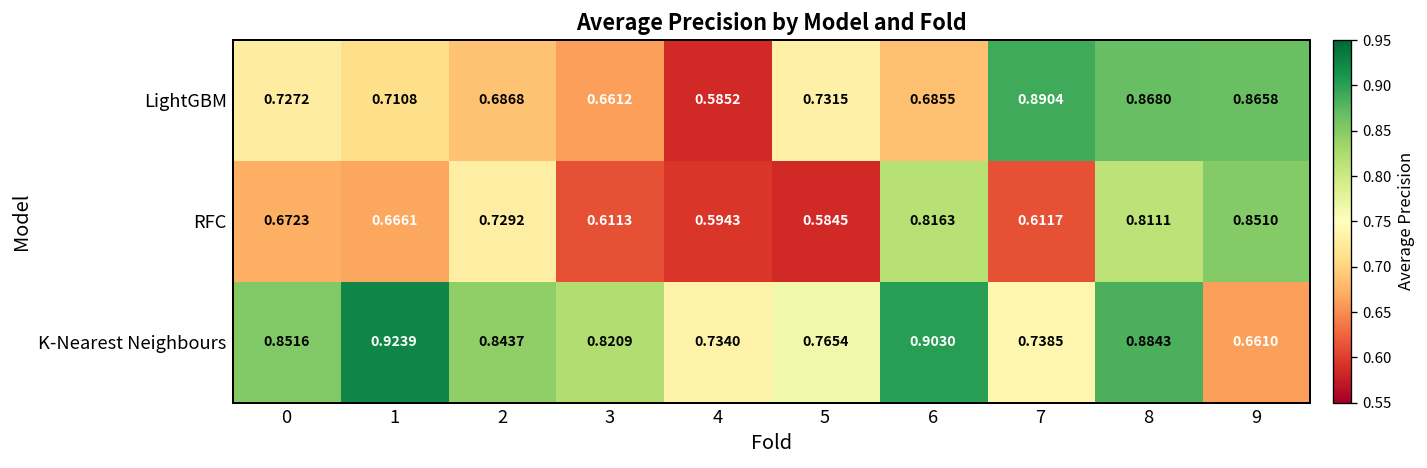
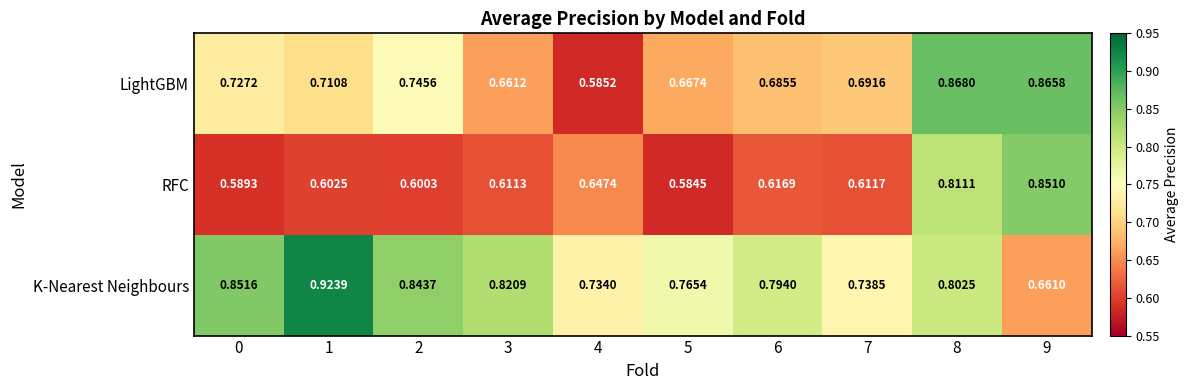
  {
    "LightGBM": {
      "0": 0.7272,
      "1": 0.7108,
-     "2": 0.6868,
+     "2": 0.7456,
      "3": 0.6612,
      "4": 0.5852,
-     "5": 0.7315,
+     "5": 0.6674,
      "6": 0.6855,
-     "7": 0.8904,
+     "7": 0.6916,
      "8": 0.8680,
      "9": 0.8658
    },
    "RFC": {
-     "0": 0.6723,
-     "1": 0.6661,
-     "2": 0.7292,
+     "0": 0.5893,
+     "1": 0.6025,
+     "2": 0.6003,
      "3": 0.6113,
-     "4": 0.5943,
+     "4": 0.6474,
      "5": 0.5845,
-     "6": 0.8163,
+     "6": 0.6169,
      "7": 0.6117,
      "8": 0.8111,
      "9": 0.8510
    },
    "K-Nearest Neighbours": {
      "0": 0.8516,
      "1": 0.9239,
      "2": 0.8437,
      "3": 0.8209,
      "4": 0.7340,
      "5": 0.7654,
-     "6": 0.9030,
+     "6": 0.7940,
      "7": 0.7385,
-     "8": 0.8843,
+     "8": 0.8025,
      "9": 0.6610
    }
  }
